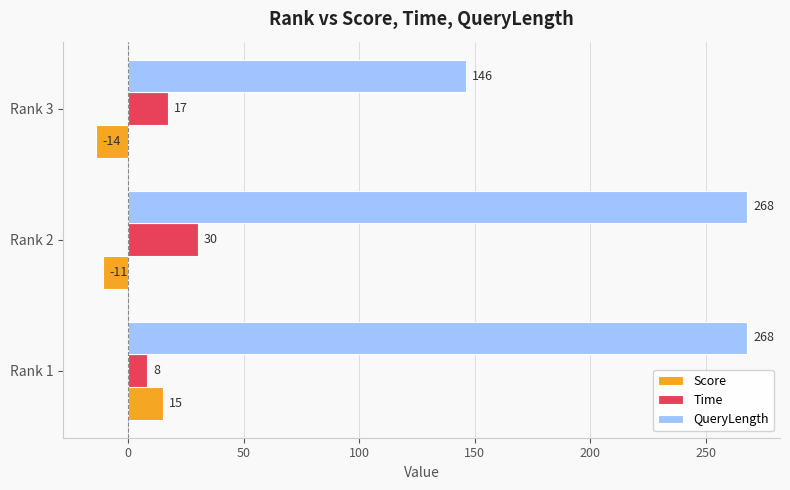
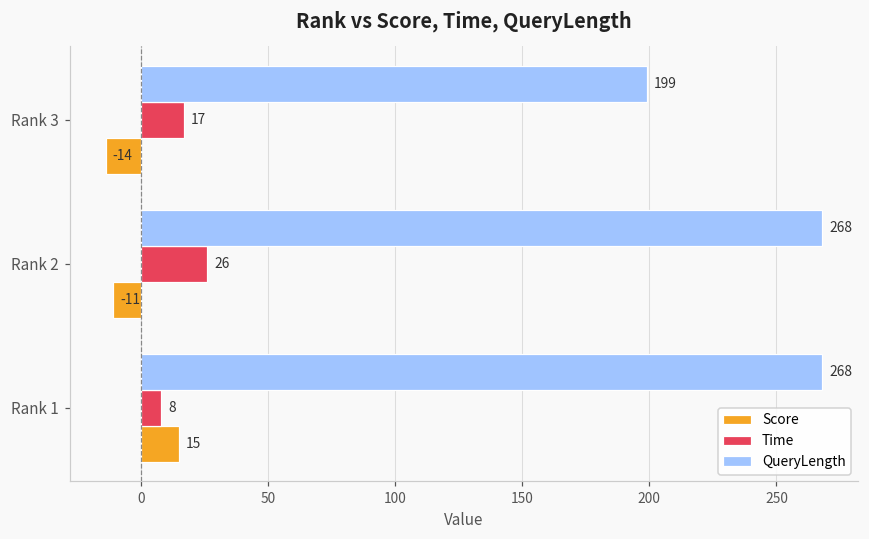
  {
    "Score": {
      "Rank 3": -14,
      "Rank 2": -11,
      "Rank 1": 15
    },
    "Time": {
      "Rank 3": 17,
-     "Rank 2": 30,
+     "Rank 2": 26,
      "Rank 1": 8
    },
    "QueryLength": {
-     "Rank 3": 146,
+     "Rank 3": 199,
      "Rank 2": 268,
      "Rank 1": 268
    }
  }
